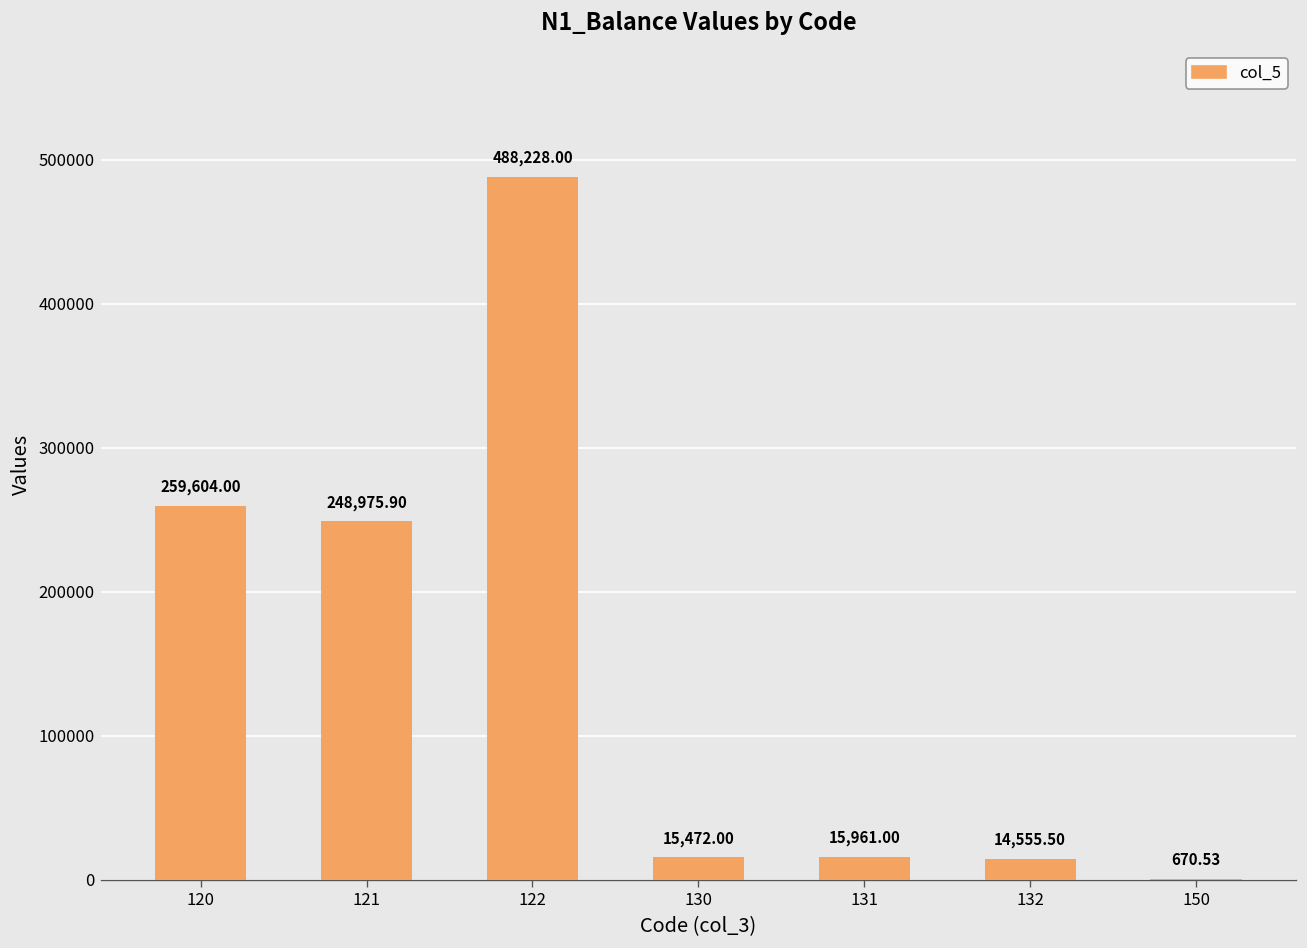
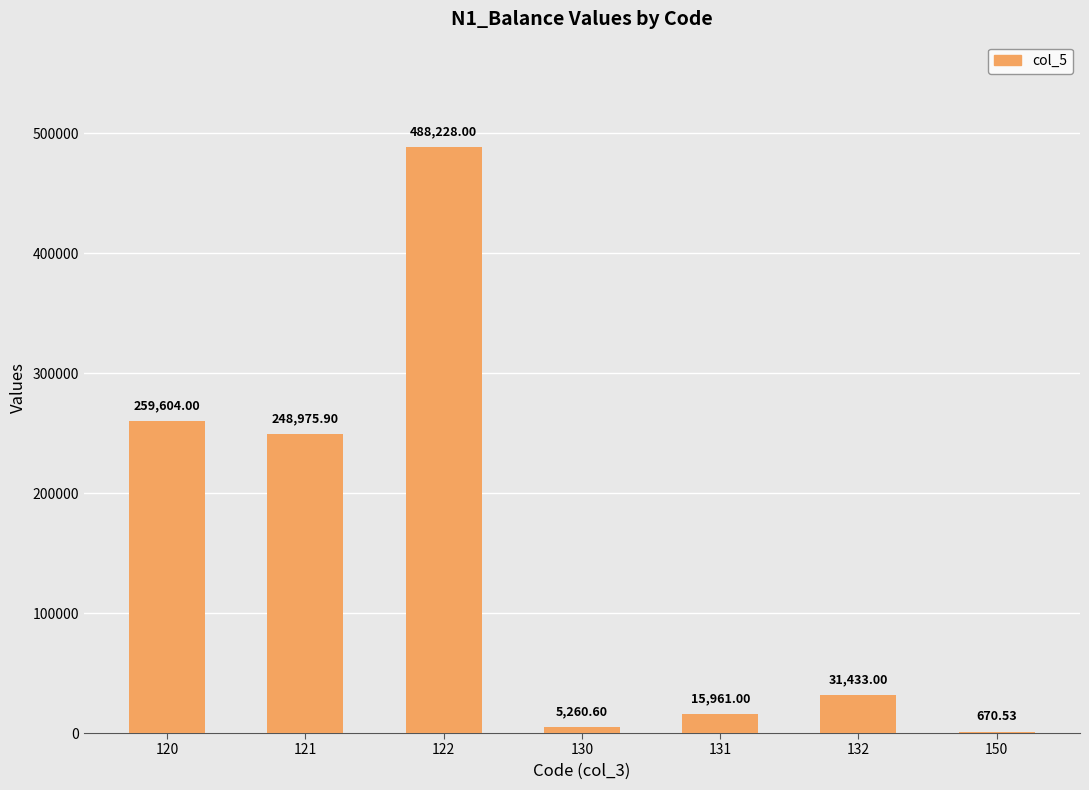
  {
    "120": "259,604.00",
    "121": "248,975.90",
    "122": "488,228.00",
-   "130": "15,472.00",
+   "130": "5,260.60",
    "131": "15,961.00",
-   "132": "14,555.50",
+   "132": "31,433.00",
    "150": "670.53"
  }
